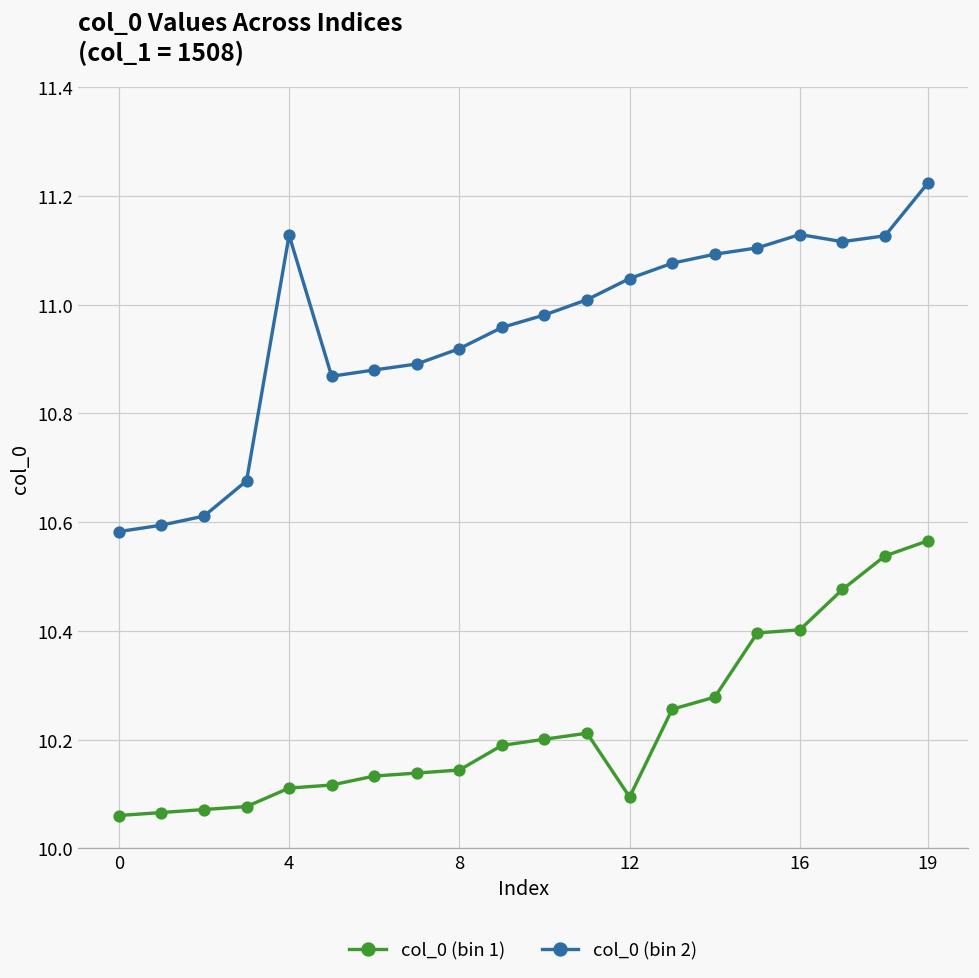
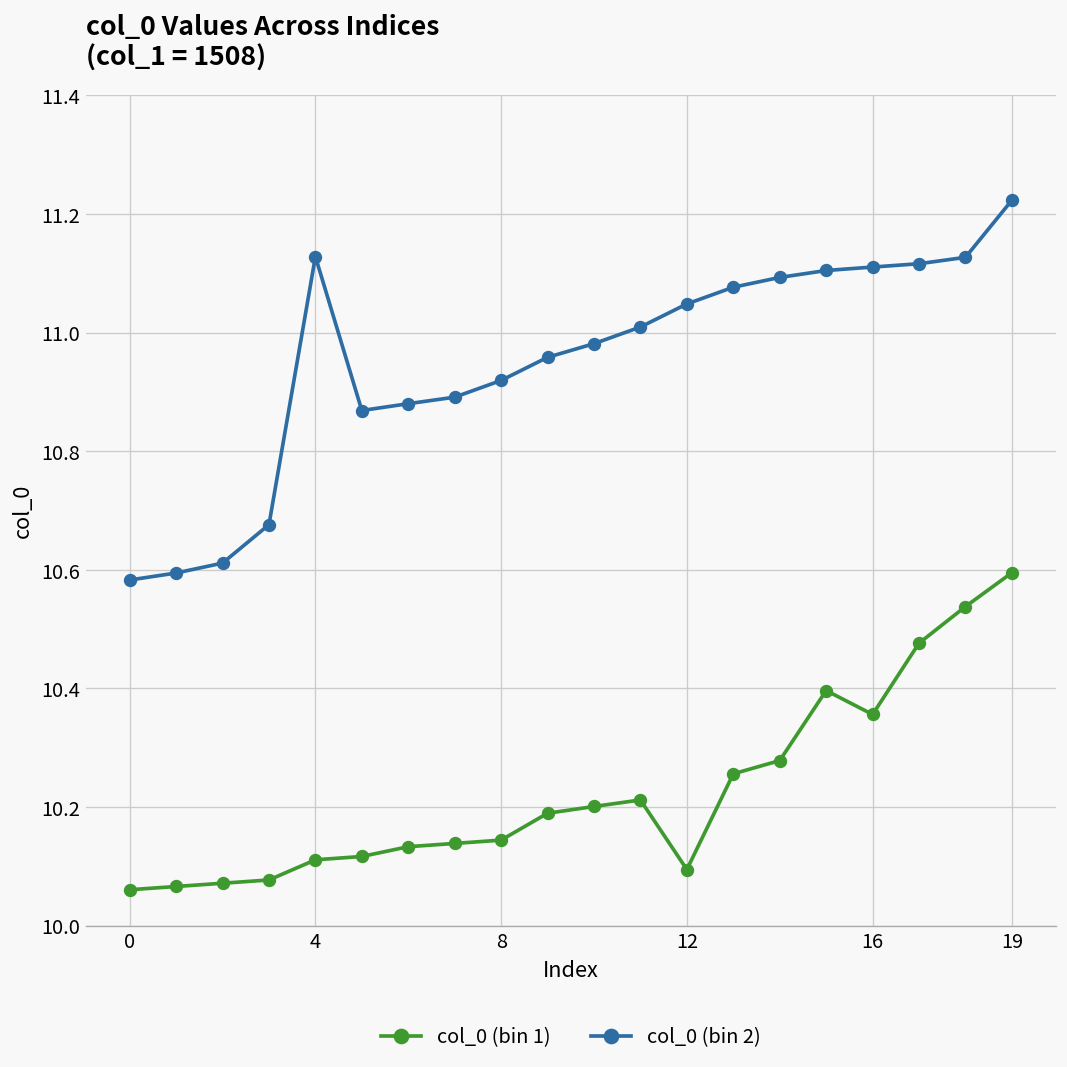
  {
    "col_0 (bin 1)": {
      "0": 10.06,
      "4": 10.11,
      "8": 10.14,
      "12": 10.09,
-     "16": 10.40,
-     "19": 10.57
+     "16": 10.36,
+     "19": 10.60
    },
    "col_0 (bin 2)": {
      "0": 10.58,
      "4": 11.13,
      "8": 10.92,
      "12": 11.05,
-     "16": 11.13,
+     "16": 11.11,
      "19": 11.22
    }
  }
